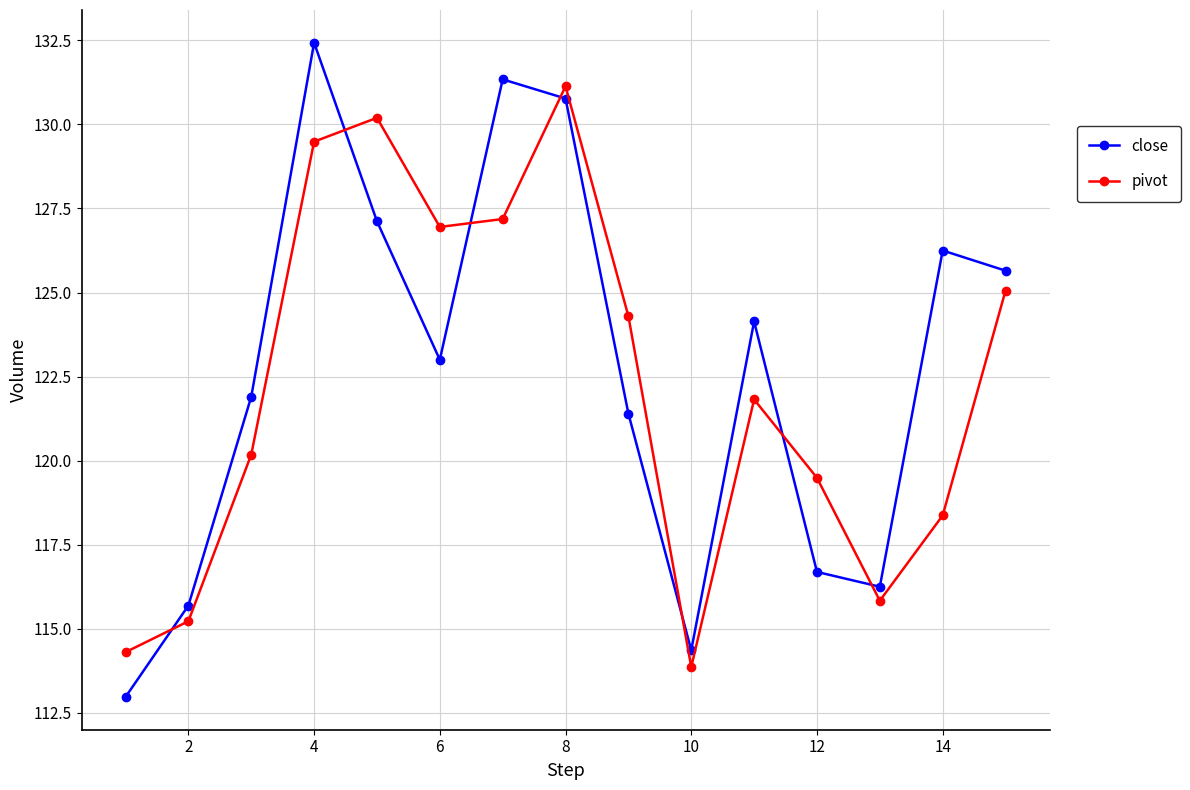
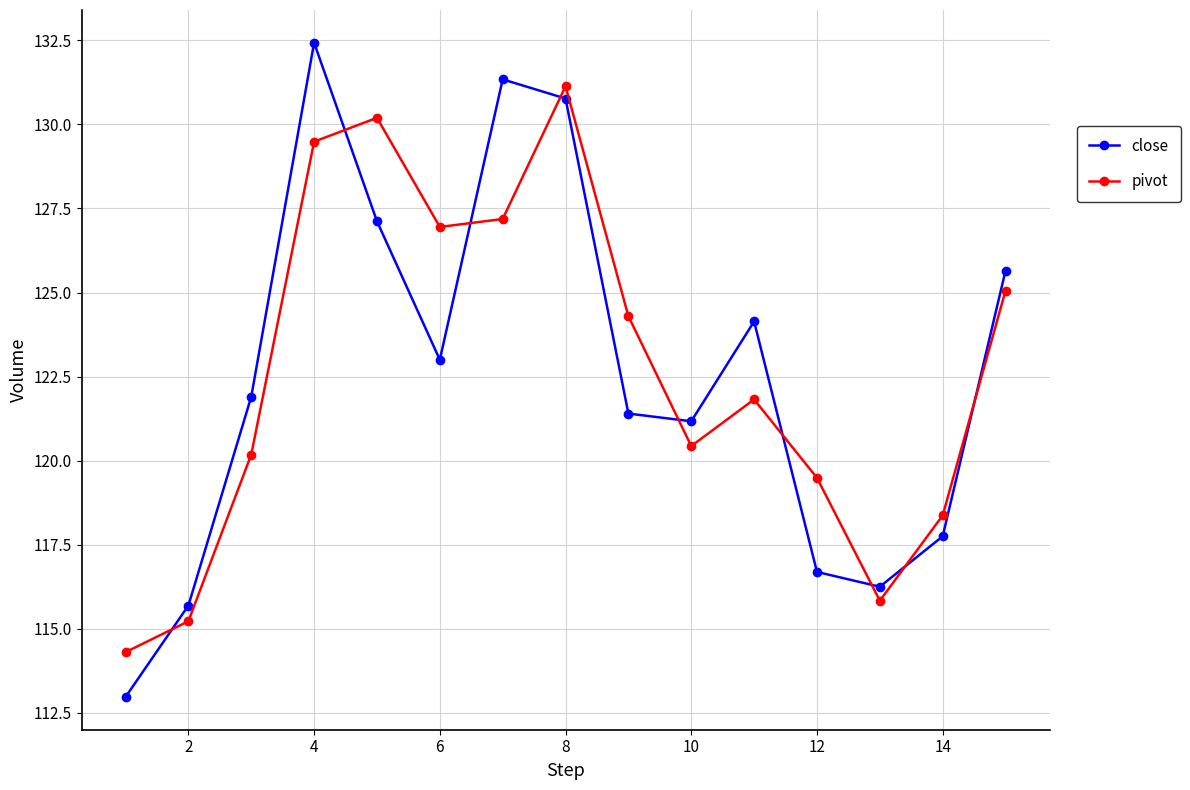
  {
    "close": {
      "2": 115.7,
      "4": 132.4,
      "6": 123.0,
      "8": 130.8,
-     "10": 114.4,
+     "10": 121.2,
      "12": 116.7,
-     "14": 126.3
+     "14": 117.8
    },
    "pivot": {
      "2": 115.2,
      "4": 129.5,
      "6": 127.0,
      "8": 131.1,
-     "10": 113.9,
+     "10": 120.4,
      "12": 119.5,
      "14": 118.4
    }
  }
